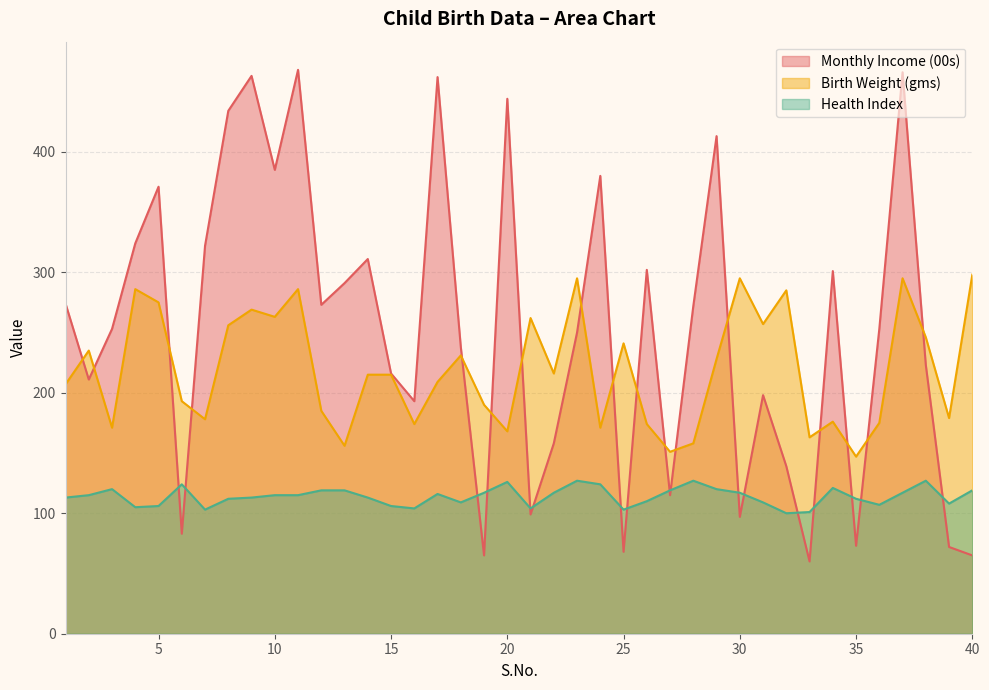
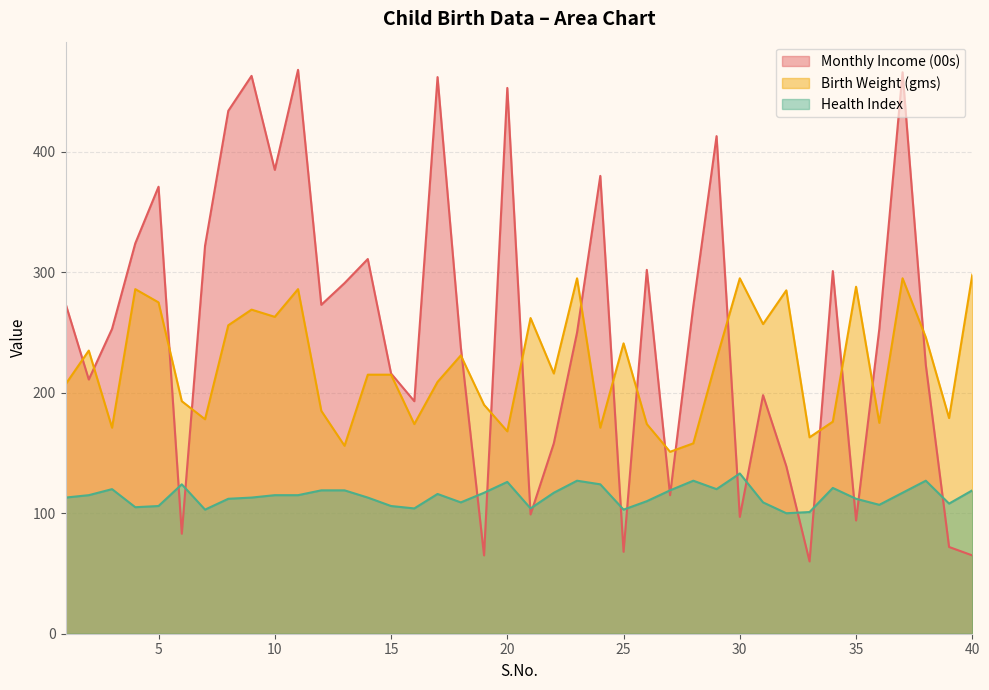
  {
    "Monthly Income (00s)": {
      "5": 371,
      "10": 385,
-     "20": 444,
+     "20": 453,
      "25": 68,
      "30": 97,
-     "35": 73,
+     "35": 94,
      "40": 65
    },
    "Birth Weight (gms)": {
      "5": 275,
      "10": 263,
      "20": 168,
      "25": 241,
      "30": 295,
-     "35": 147,
+     "35": 288,
      "40": 298
    },
    "Health Index": {
      "5": 106,
      "10": 115,
      "15": 106,
      "20": 126,
      "25": 103,
-     "30": 117,
+     "30": 133,
      "35": 112,
      "40": 119
    }
  }
